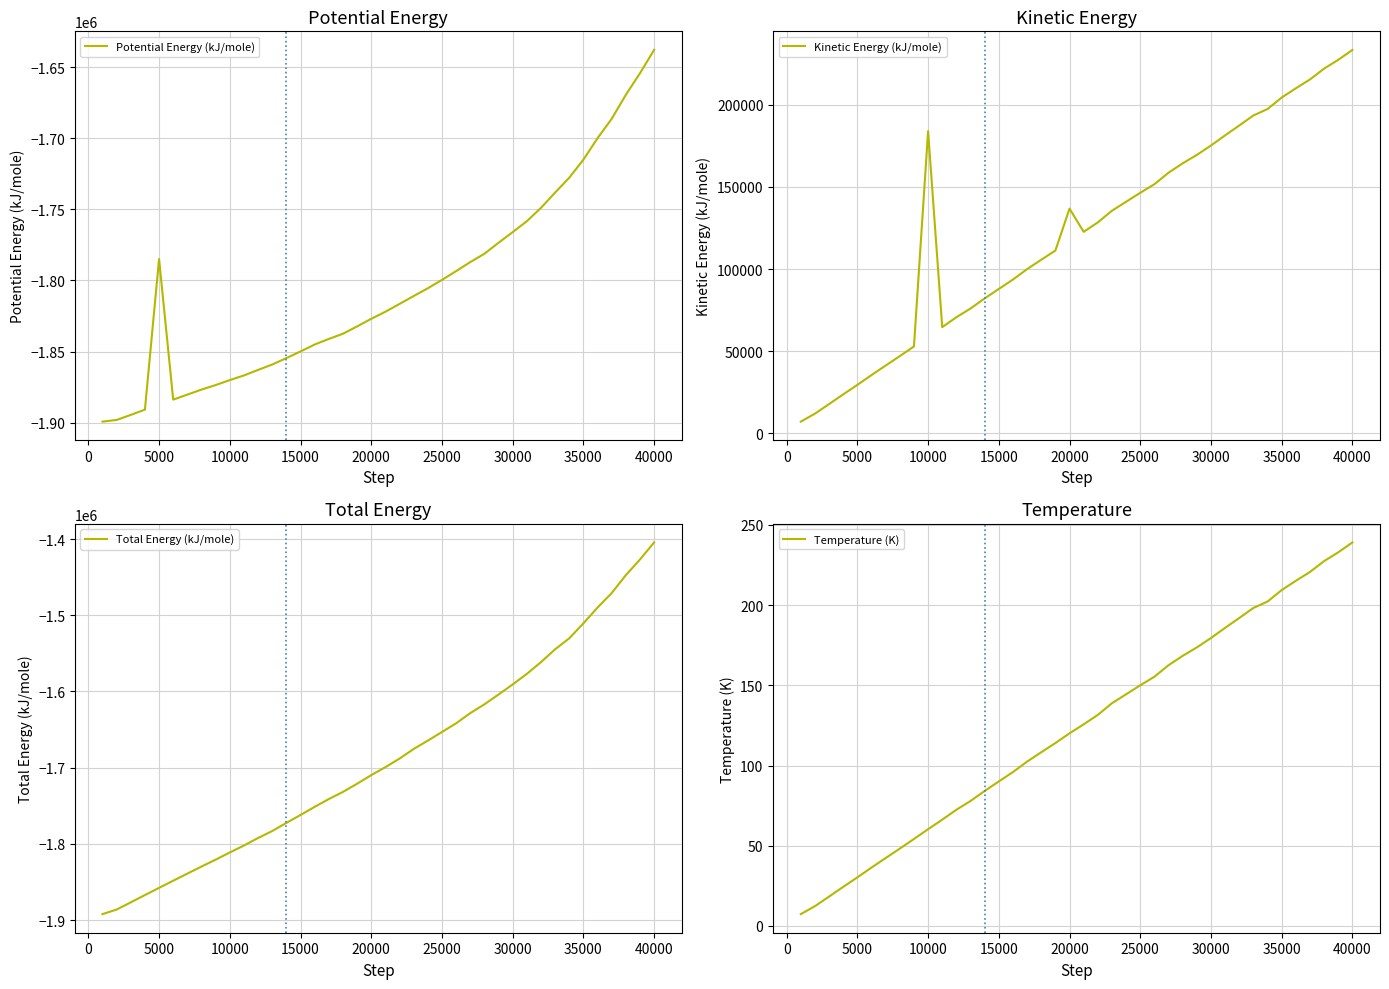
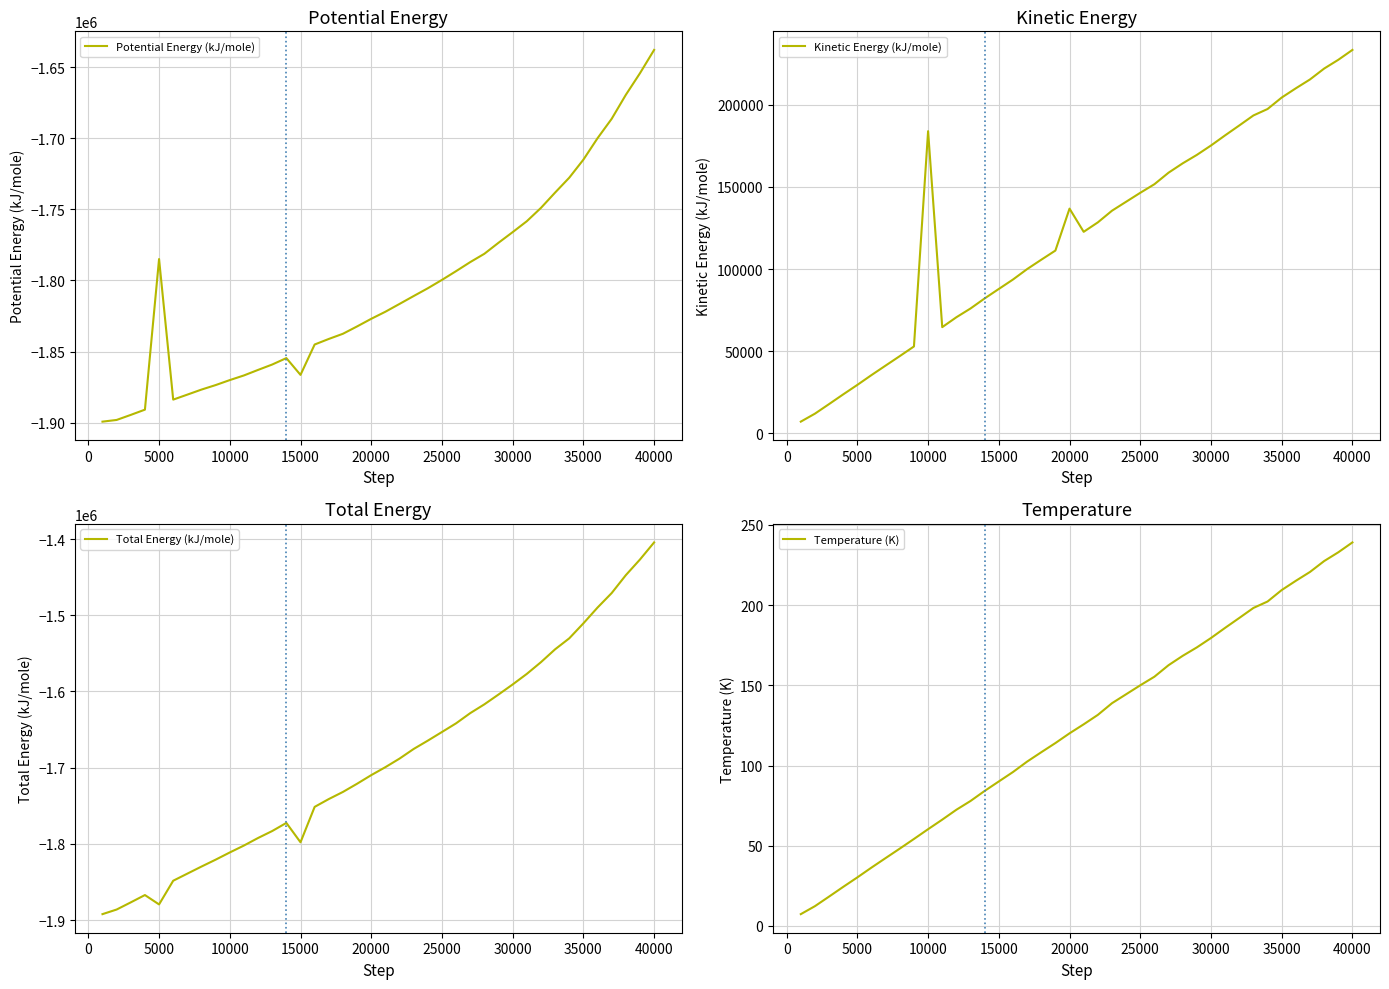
  {
    "Potential Energy": {
      "5000": -1785000,
      "10000": -1870000,
-     "15000": -1850000,
+     "15000": -1866000,
      "20000": -1827000,
      "25000": -1800000,
      "30000": -1766000,
      "35000": -1715000,
      "40000": -1638000
    },
    "Kinetic Energy": {
      "5000": 30000,
      "10000": 184000,
      "15000": 88000,
      "20000": 137000,
      "25000": 146000,
      "30000": 175000,
      "35000": 204000,
      "40000": 233000
    },
    "Total Energy": {
-     "5000": -1860000,
+     "5000": -1880000,
      "10000": -1810000,
-     "15000": -1760000,
+     "15000": -1800000,
      "20000": -1710000,
      "25000": -1650000,
      "30000": -1590000,
      "35000": -1510000,
      "40000": -1400000
    },
    "Temperature": {
      "5000": 30,
      "10000": 60,
      "15000": 90,
      "20000": 120,
      "25000": 150,
      "30000": 180,
      "35000": 209,
      "40000": 239
    }
  }
